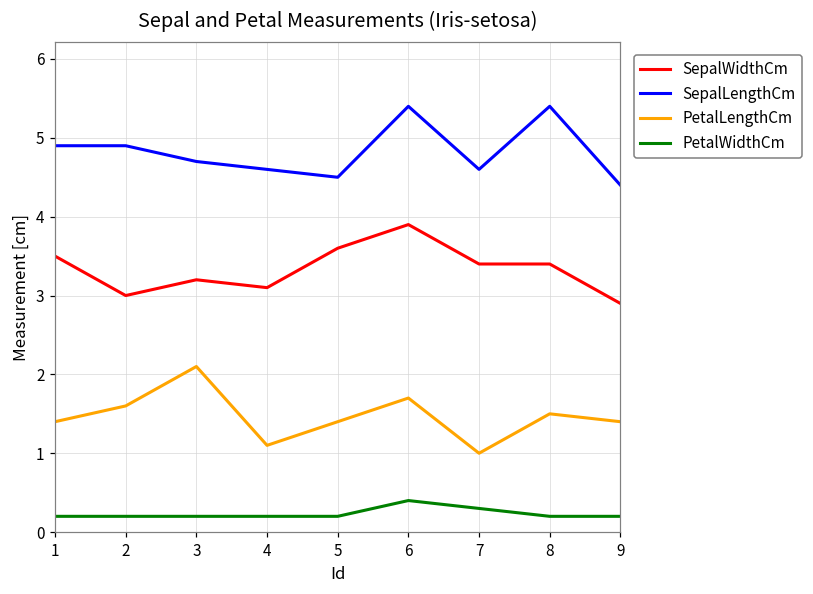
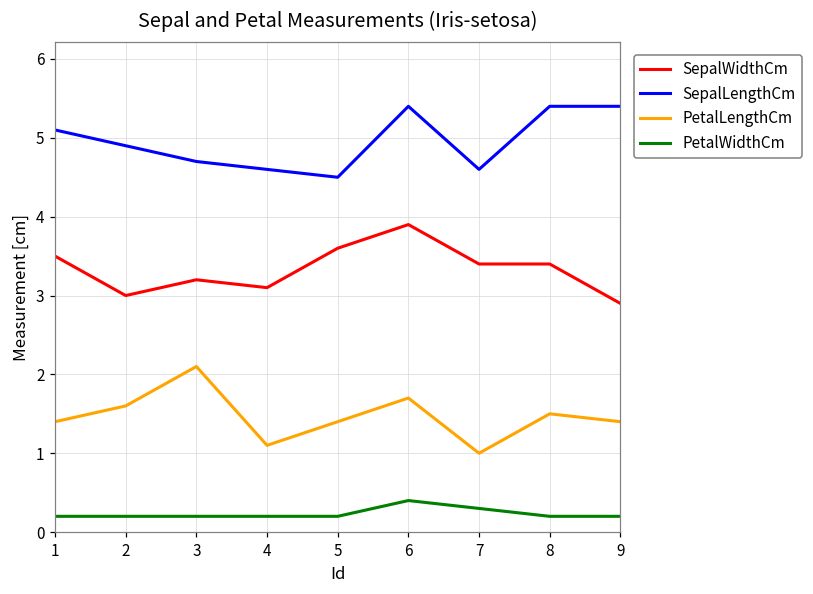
  {
    "SepalWidthCm": {
      "1": 3.5,
      "2": 3.0,
      "3": 3.2,
      "4": 3.1,
      "5": 3.6,
      "6": 3.9,
      "7": 3.4,
      "8": 3.4,
      "9": 2.9
    },
    "SepalLengthCm": {
-     "1": 4.9,
+     "1": 5.1,
      "2": 4.9,
      "3": 4.7,
      "4": 4.6,
      "5": 4.5,
      "6": 5.4,
      "7": 4.6,
      "8": 5.4,
-     "9": 4.4
+     "9": 5.4
    },
    "PetalLengthCm": {
      "1": 1.4,
      "2": 1.6,
      "3": 2.1,
      "4": 1.1,
      "5": 1.4,
      "6": 1.7,
      "7": 1.0,
      "8": 1.5,
      "9": 1.4
    },
    "PetalWidthCm": {
      "1": 0.2,
      "2": 0.2,
      "3": 0.2,
      "4": 0.2,
      "5": 0.2,
      "6": 0.4,
      "7": 0.3,
      "8": 0.2,
      "9": 0.2
    }
  }
